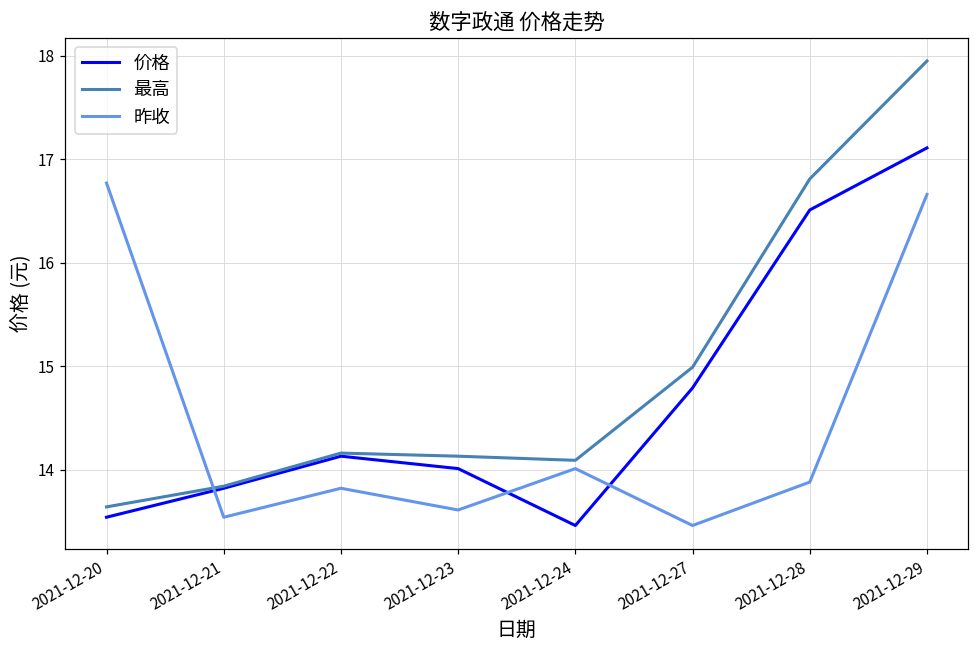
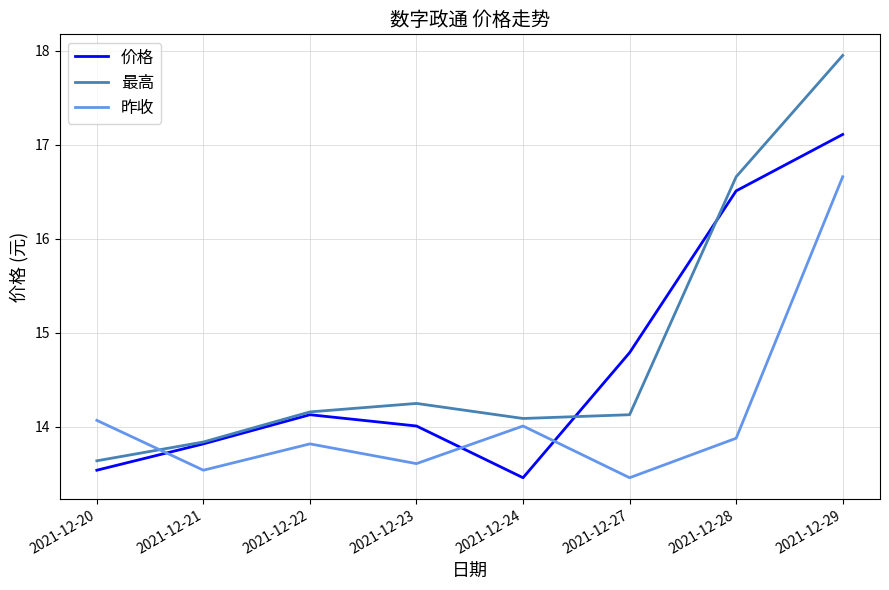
  {
    "价格": {
      "2021-12-20": 13.5,
      "2021-12-22": 14.1,
      "2021-12-23": 14.0,
      "2021-12-24": 13.5,
      "2021-12-27": 14.8,
      "2021-12-28": 16.5,
      "2021-12-29": 17.1
    },
    "最高": {
      "2021-12-20": 13.6,
      "2021-12-22": 14.2,
-     "2021-12-23": 14.1,
+     "2021-12-23": 14.3,
      "2021-12-24": 14.1,
-     "2021-12-27": 15.0,
-     "2021-12-28": 16.8,
+     "2021-12-27": 14.1,
+     "2021-12-28": 16.7,
      "2021-12-29": 18.0
    },
    "昨收": {
-     "2021-12-20": 16.8,
+     "2021-12-20": 14.1,
      "2021-12-21": 13.5,
      "2021-12-22": 13.8,
      "2021-12-23": 13.6,
      "2021-12-24": 14.0,
      "2021-12-27": 13.5,
      "2021-12-28": 13.9,
      "2021-12-29": 16.7
    }
  }
